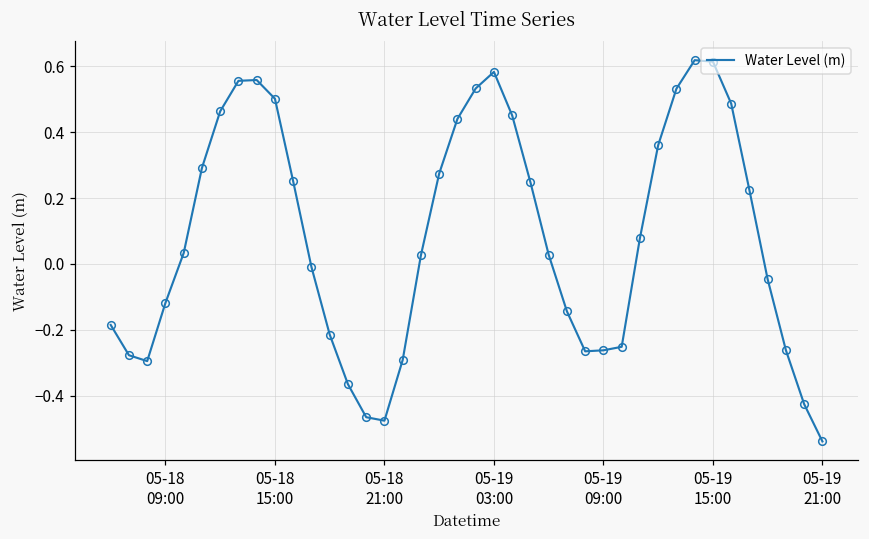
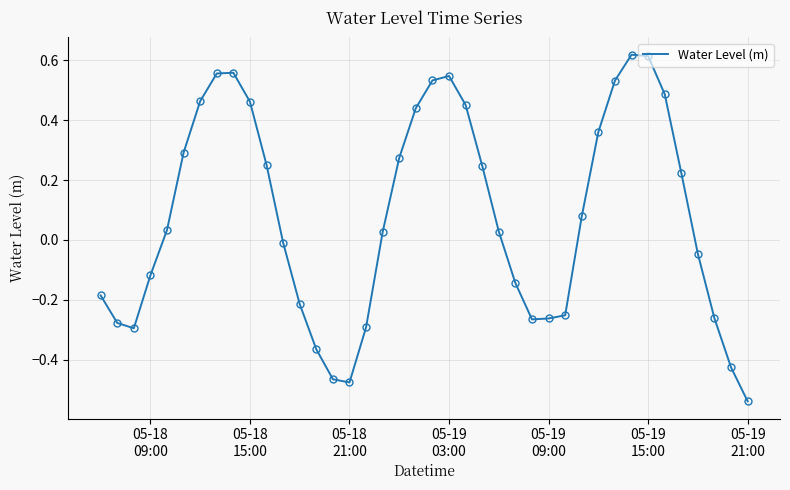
  {
    "05-18 09:00": -0.12,
-   "05-18 15:00": 0.50,
+   "05-18 15:00": 0.46,
    "05-18 21:00": -0.48,
-   "05-19 03:00": 0.58,
+   "05-19 03:00": 0.55,
    "05-19 09:00": -0.26,
    "05-19 21:00": -0.54
  }
